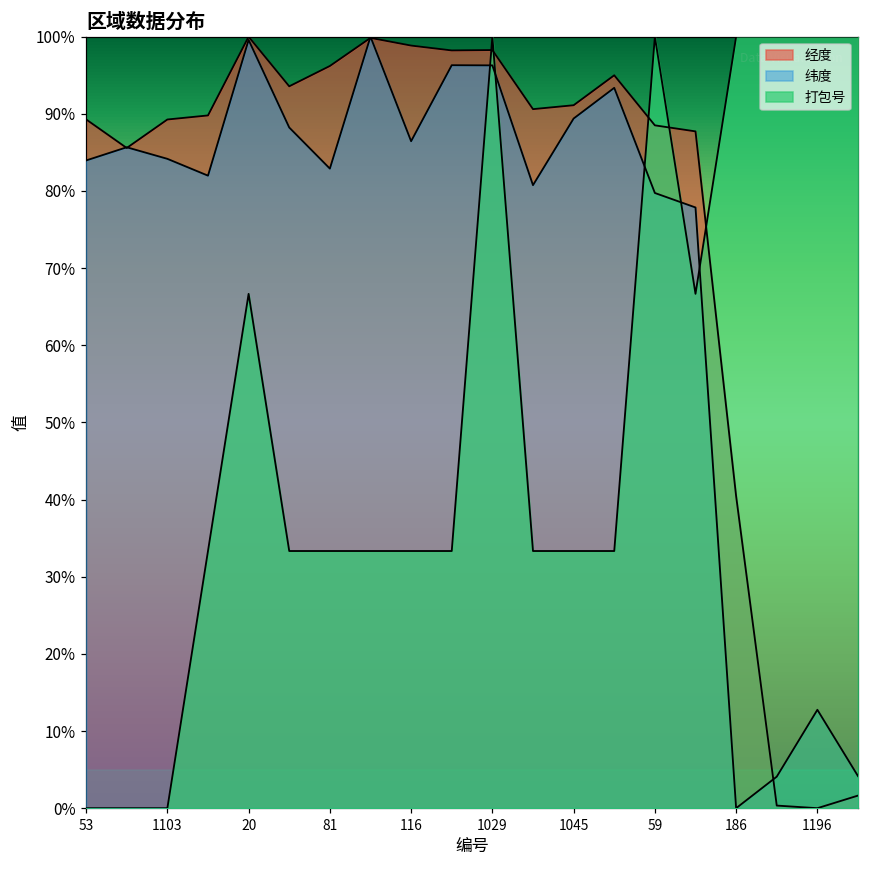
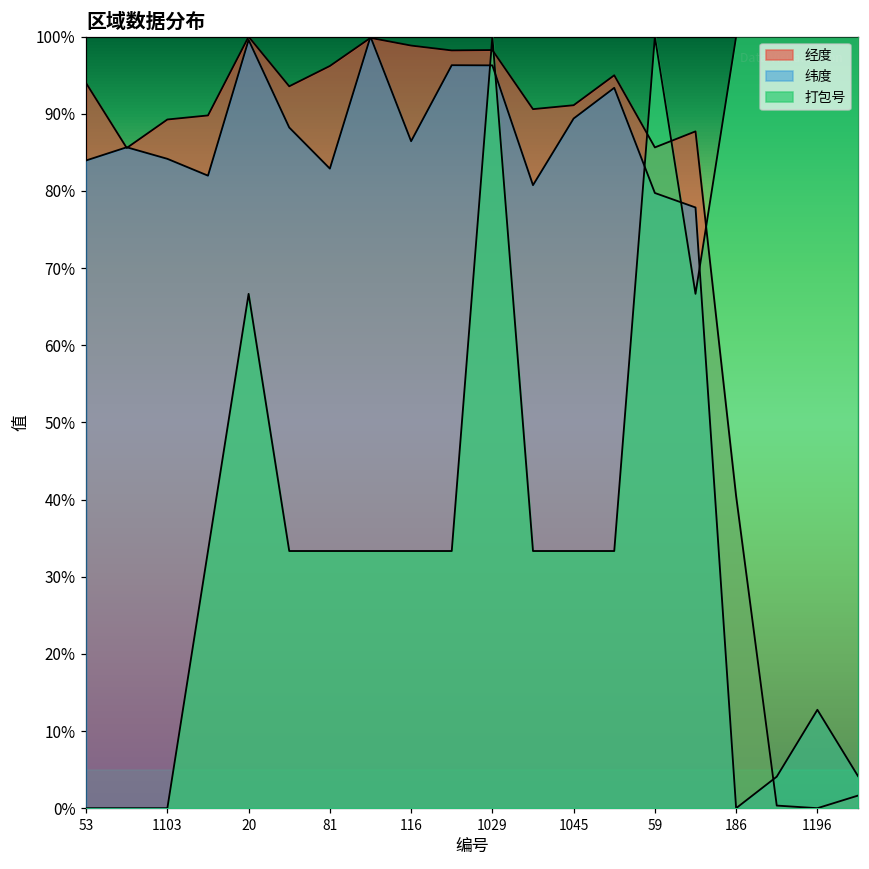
  {
    "经度": {
-     "53": "89%",
+     "53": "94%",
      "1103": "89%",
      "20": "100%",
      "81": "96%",
      "116": "99%",
      "1029": "98%",
      "1045": "91%",
-     "59": "89%",
+     "59": "86%",
      "186": "40%",
      "1196": "0%"
    },
    "纬度": {
      "53": "84%",
      "1103": "84%",
      "20": "100%",
      "81": "83%",
      "116": "86%",
      "1029": "96%",
      "1045": "89%",
      "59": "80%",
      "186": "0%",
      "1196": "13%"
    },
    "打包号": {
      "53": "0%",
      "1103": "0%",
      "20": "67%",
      "81": "33%",
      "116": "33%",
      "1029": "100%",
      "1045": "33%",
      "59": "100%",
      "186": "100%",
      "1196": "100%"
    }
  }
